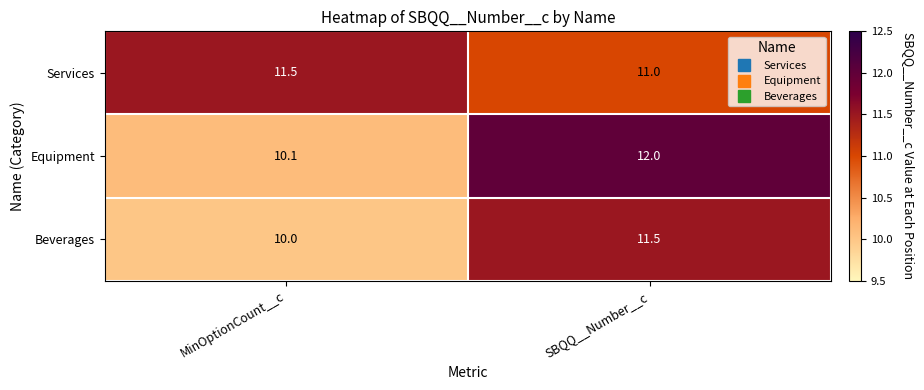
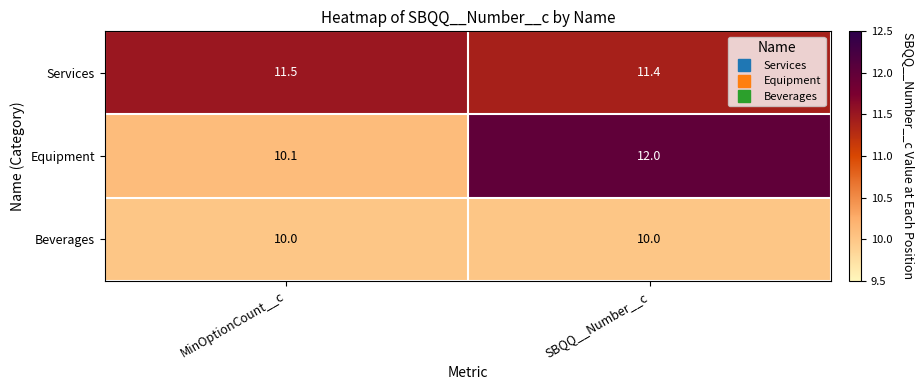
  {
    "Services": {
      "MinOptionCount__c": 11.5,
-     "SBQQ__Number__c": 11.0
+     "SBQQ__Number__c": 11.4
    },
    "Equipment": {
      "MinOptionCount__c": 10.1,
      "SBQQ__Number__c": 12.0
    },
    "Beverages": {
      "MinOptionCount__c": 10.0,
-     "SBQQ__Number__c": 11.5
+     "SBQQ__Number__c": 10.0
    }
  }
